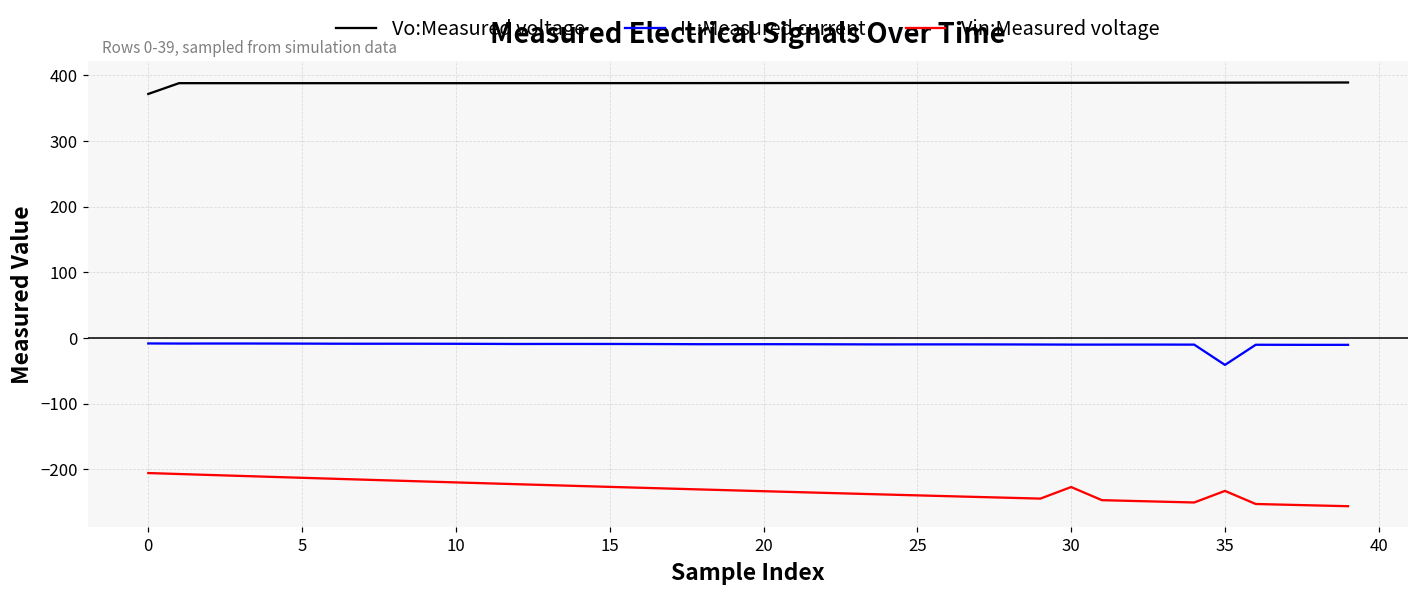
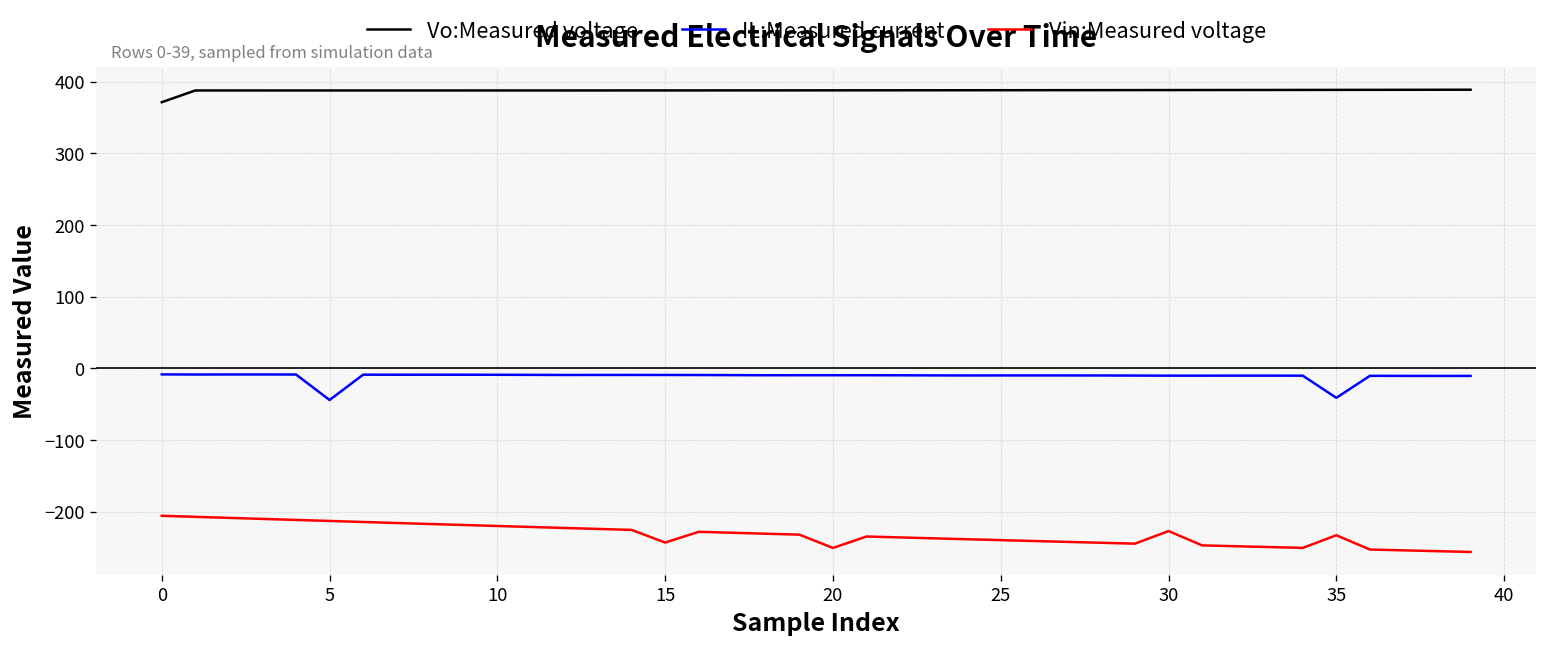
  {
    "Vo:Measured voltage": {
      "0": 370,
      "10": 390,
      "15": 390,
      "20": 390,
      "25": 390,
      "30": 390,
      "35": 390
    },
    "IL:Measured current": {
      "0": -10,
-     "5": -10,
+     "5": -40,
      "10": -10,
      "15": -10,
      "20": -10,
      "25": -10,
      "30": -10,
      "35": -40
    },
    "Vin:Measured voltage": {
      "0": -210,
      "5": -210,
      "10": -220,
-     "15": -230,
-     "20": -230,
+     "15": -240,
+     "20": -250,
      "25": -240,
      "30": -230,
      "35": -230
    }
  }
